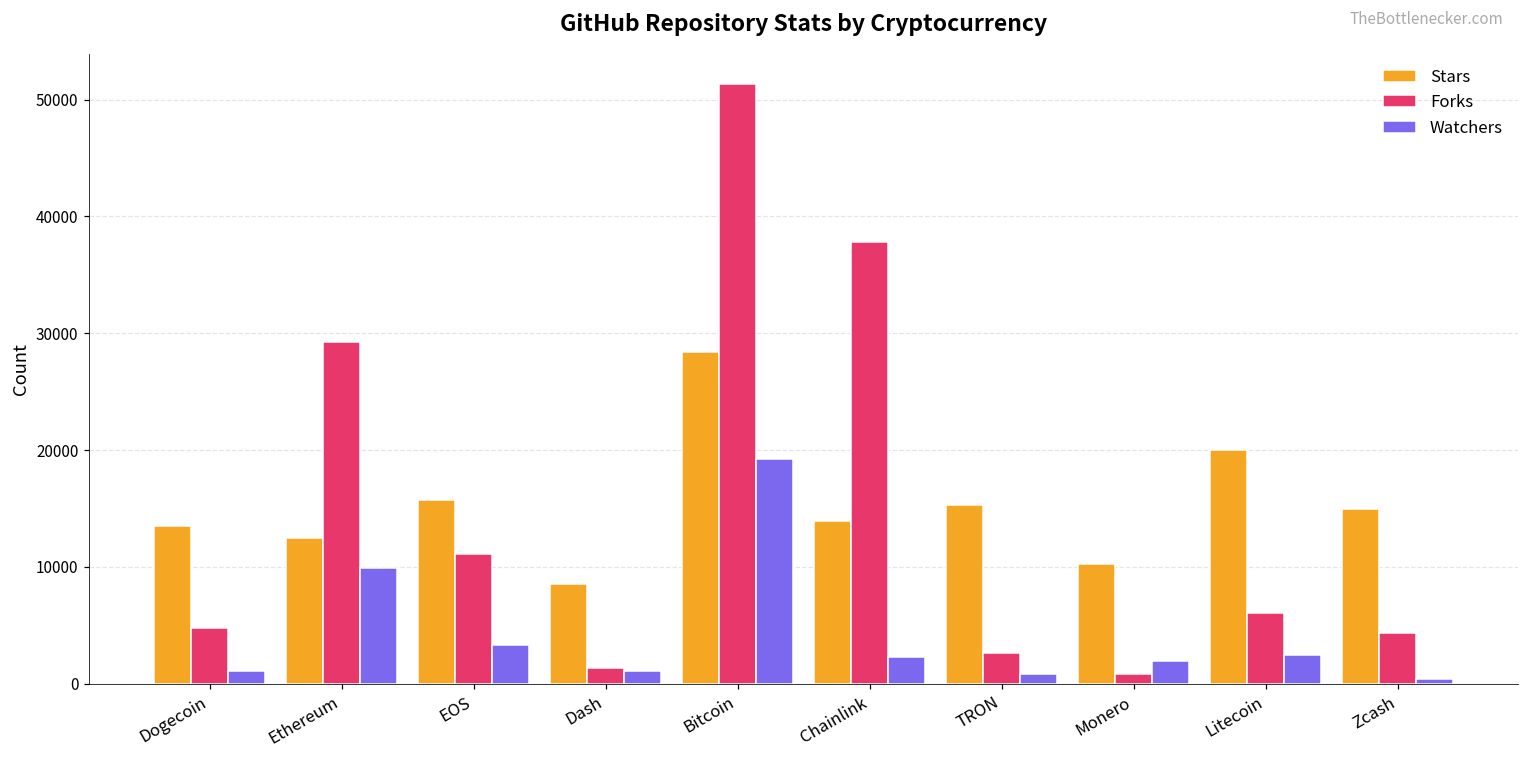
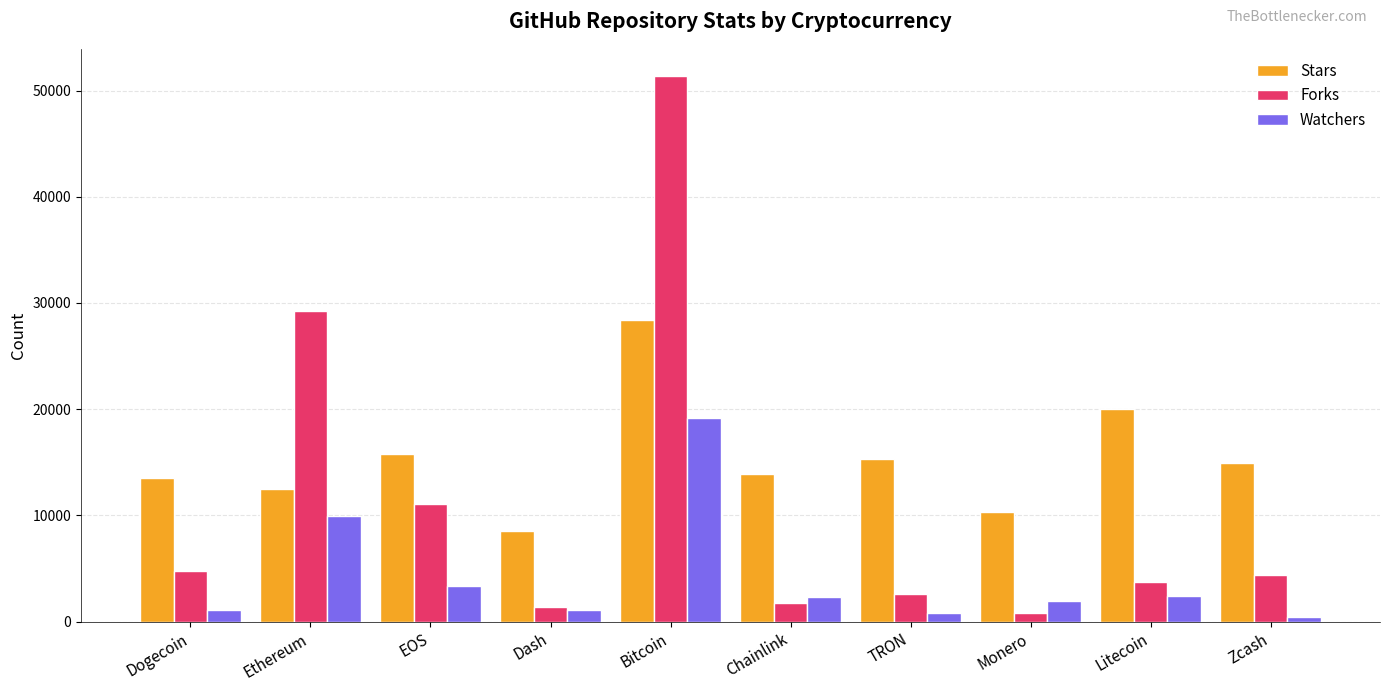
  {
    "Stars": {
      "Dogecoin": 13500,
      "Ethereum": 12500,
      "EOS": 15800,
      "Dash": 8500,
      "Bitcoin": 28400,
      "Chainlink": 13900,
      "TRON": 15300,
      "Monero": 10300,
      "Litecoin": 20000,
      "Zcash": 14900
    },
    "Forks": {
      "Dogecoin": 4800,
      "Ethereum": 29200,
      "EOS": 11100,
      "Dash": 1300,
      "Bitcoin": 51400,
-     "Chainlink": 37800,
+     "Chainlink": 1700,
      "TRON": 2600,
      "Monero": 800,
-     "Litecoin": 6000,
+     "Litecoin": 3700,
      "Zcash": 4400
    },
    "Watchers": {
      "Dogecoin": 1100,
      "Ethereum": 9900,
      "EOS": 3300,
      "Dash": 1100,
      "Bitcoin": 19200,
      "Chainlink": 2300,
      "TRON": 800,
      "Monero": 2000,
      "Litecoin": 2400,
      "Zcash": 400
    }
  }
